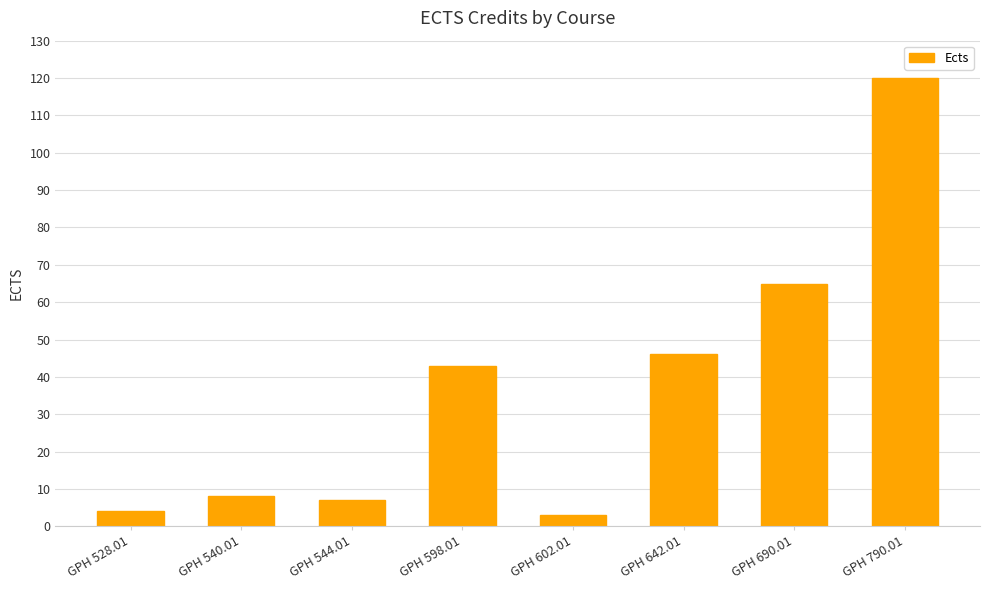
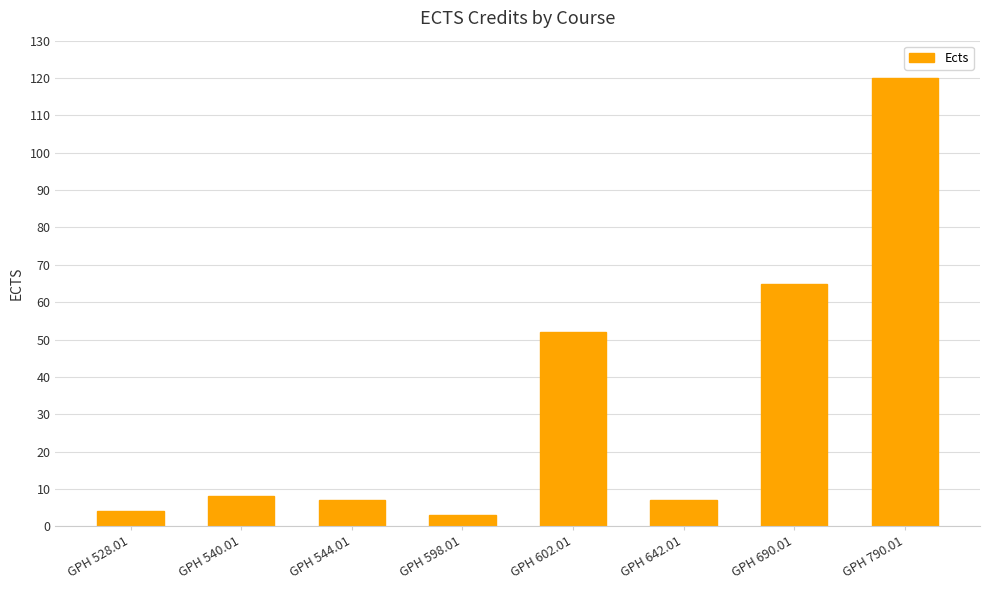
  {
    "GPH 528.01": 4,
    "GPH 540.01": 8,
    "GPH 544.01": 7,
-   "GPH 598.01": 43,
-   "GPH 602.01": 3,
-   "GPH 642.01": 46,
+   "GPH 598.01": 3,
+   "GPH 602.01": 52,
+   "GPH 642.01": 7,
    "GPH 690.01": 65,
    "GPH 790.01": 120
  }
